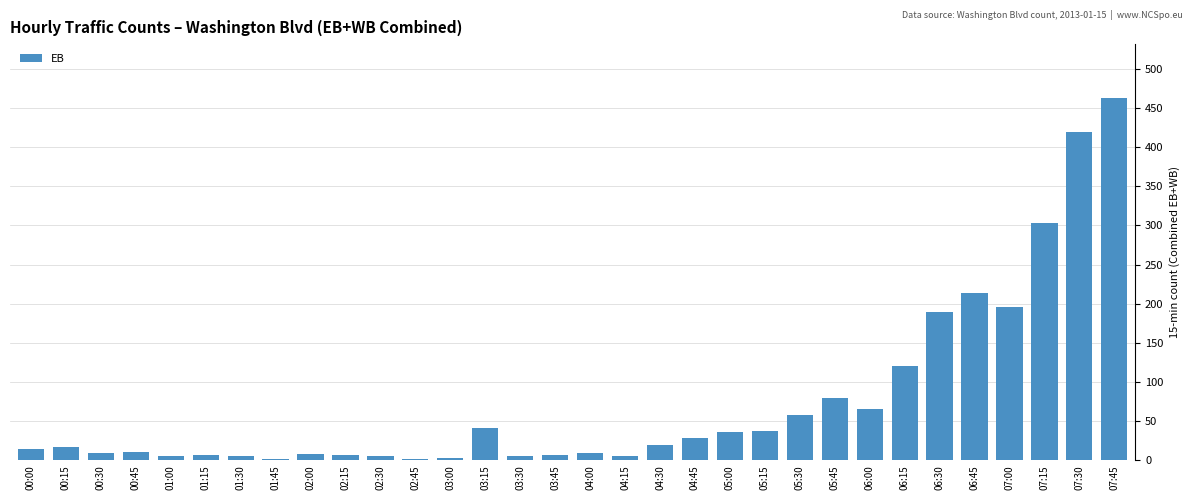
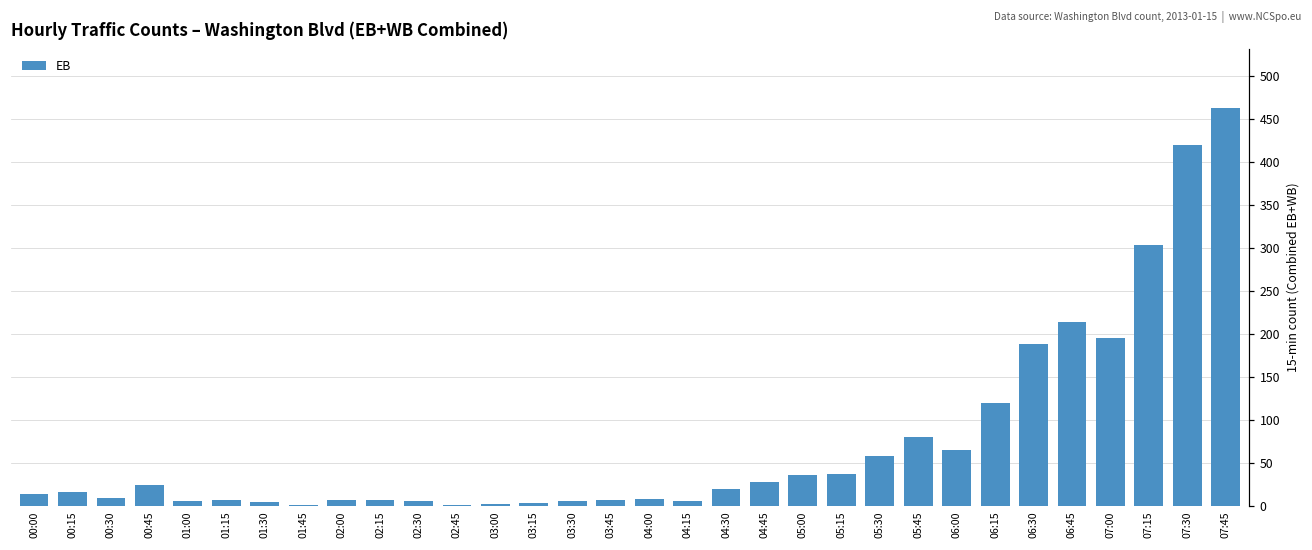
  {
    "00:00": 20,
    "00:15": 20,
    "00:30": 10,
-   "00:45": 10,
+   "00:45": 30,
    "01:00": 10,
    "01:15": 10,
    "01:30": 10,
    "02:00": 10,
    "02:15": 10,
    "02:30": 10,
-   "03:15": 40,
+   "03:15": 0,
    "03:30": 10,
    "03:45": 10,
    "04:00": 10,
    "04:15": 10,
    "04:30": 20,
    "04:45": 30,
    "05:00": 40,
    "05:15": 40,
    "05:30": 60,
    "05:45": 80,
    "06:00": 70,
    "06:15": 120,
    "06:30": 190,
    "06:45": 210,
    "07:00": 200,
    "07:15": 300,
    "07:30": 420,
    "07:45": 460
  }
